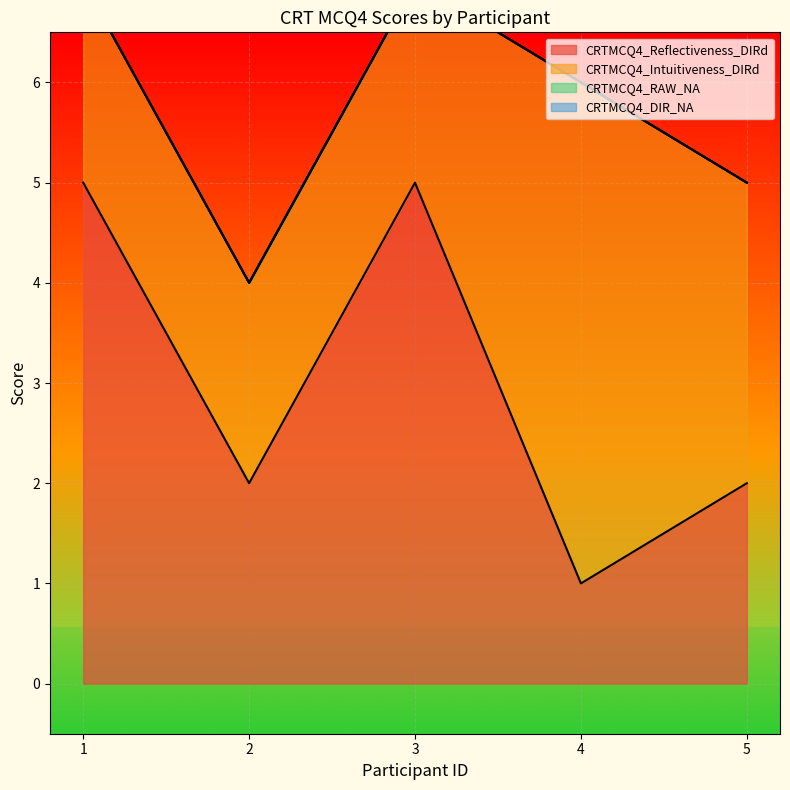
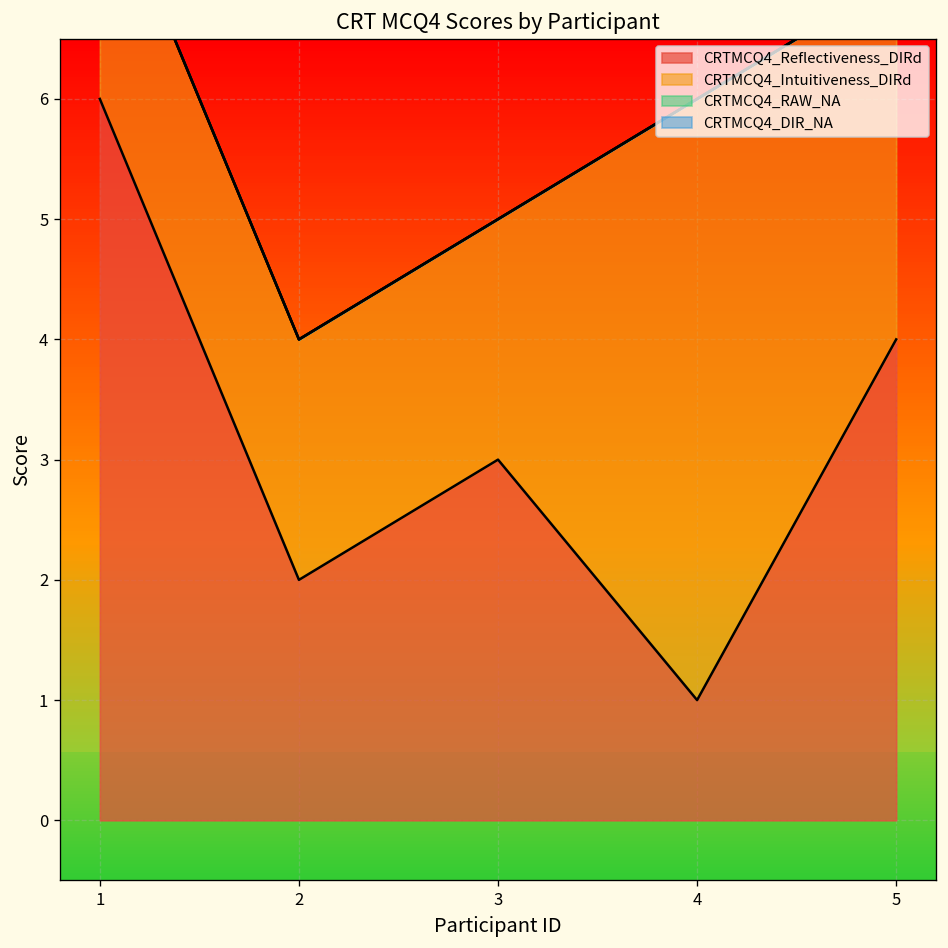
  {
    "CRTMCQ4_Reflectiveness_DIRd": {
-     "1": 5,
+     "1": 6,
      "2": 2,
-     "3": 5,
+     "3": 3,
      "4": 1,
-     "5": 2
+     "5": 4
    }
  }
